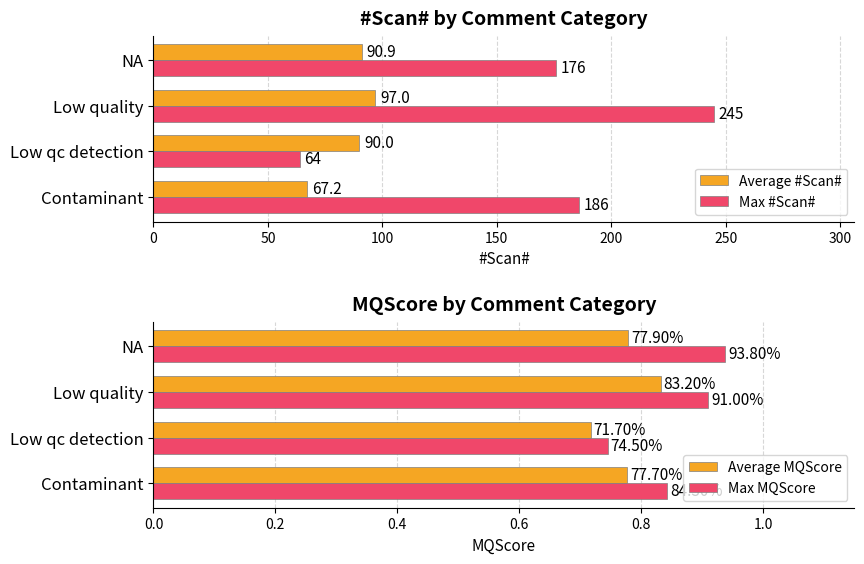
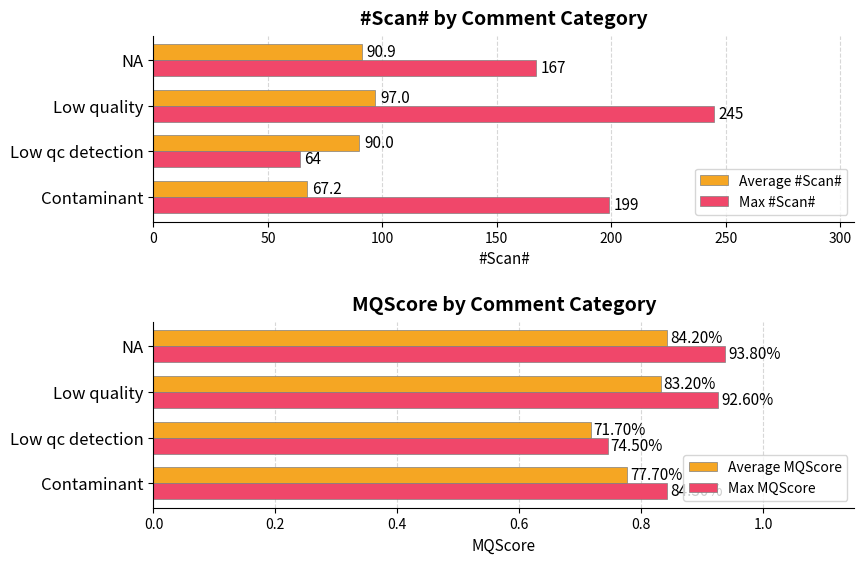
  {
    "#Scan# by Comment Category": {
      "Average #Scan#": {
        "NA": "90.9",
        "Low quality": "97.0",
        "Low qc detection": "90.0",
        "Contaminant": "67.2"
      },
      "Max #Scan#": {
-       "NA": "176",
+       "NA": "167",
        "Low quality": "245",
        "Low qc detection": "64",
-       "Contaminant": "186"
+       "Contaminant": "199"
      }
    },
    "MQScore by Comment Category": {
      "Average MQScore": {
-       "NA": "77.90%",
+       "NA": "84.20%",
        "Low quality": "83.20%",
        "Low qc detection": "71.70%",
        "Contaminant": "77.70%"
      },
      "Max MQScore": {
        "NA": "93.80%",
-       "Low quality": "91.00%",
+       "Low quality": "92.60%",
        "Low qc detection": "74.50%"
      }
    }
  }
